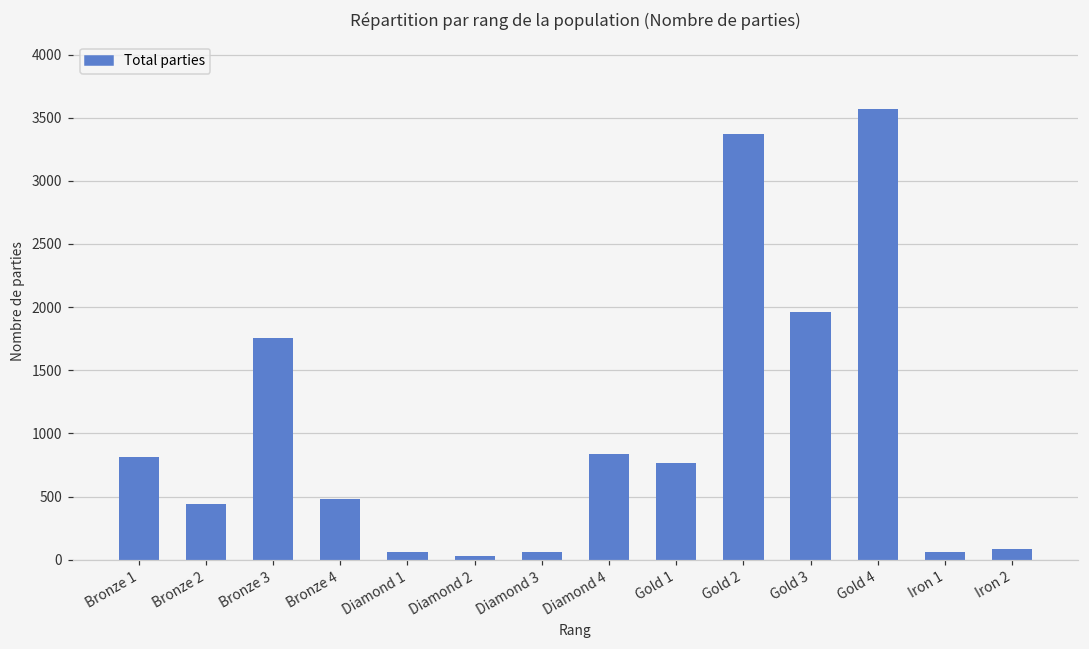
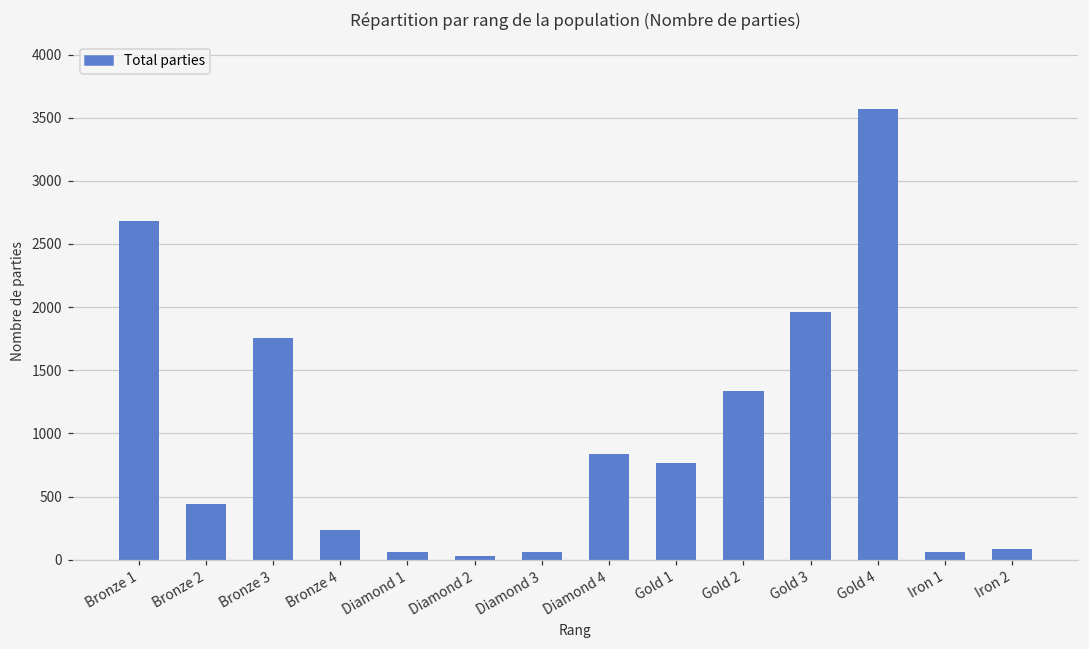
  {
-   "Bronze 1": 810,
+   "Bronze 1": 2680,
    "Bronze 2": 440,
    "Bronze 3": 1760,
-   "Bronze 4": 480,
+   "Bronze 4": 240,
    "Diamond 1": 60,
    "Diamond 2": 30,
    "Diamond 3": 60,
    "Diamond 4": 840,
    "Gold 1": 760,
-   "Gold 2": 3370,
+   "Gold 2": 1340,
    "Gold 3": 1960,
    "Gold 4": 3570,
    "Iron 1": 60,
    "Iron 2": 90
  }
